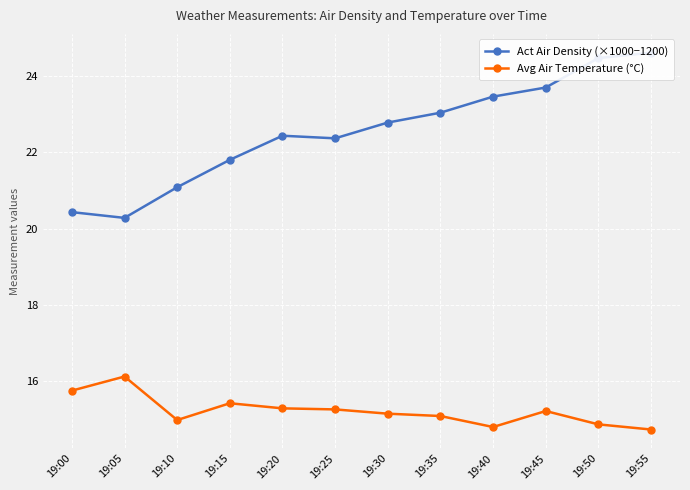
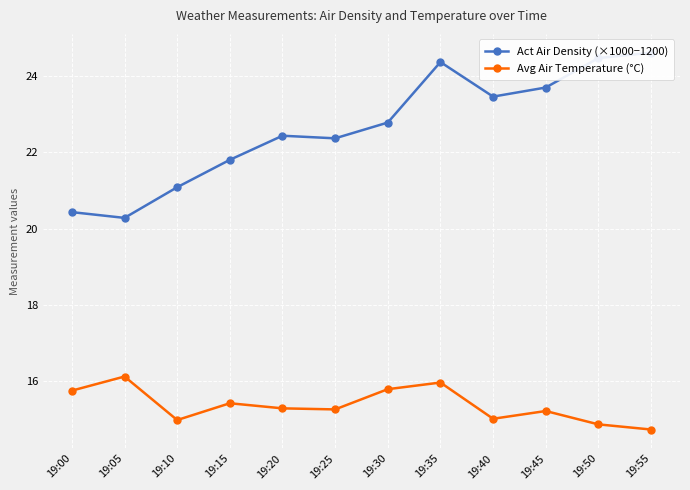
  {
    "Act Air Density (×1000−1200)": {
      "19:00": 20.4,
      "19:05": 20.3,
      "19:10": 21.1,
      "19:15": 21.8,
      "19:20": 22.4,
      "19:25": 22.4,
      "19:30": 22.8,
-     "19:35": 23.0,
+     "19:35": 24.4,
      "19:40": 23.5,
      "19:45": 23.7
    },
    "Avg Air Temperature (°C)": {
      "19:00": 15.8,
      "19:05": 16.1,
      "19:10": 15.0,
      "19:15": 15.4,
      "19:20": 15.3,
      "19:25": 15.3,
-     "19:30": 15.2,
-     "19:35": 15.1,
-     "19:40": 14.8,
+     "19:30": 15.8,
+     "19:35": 16.0,
+     "19:40": 15.0,
      "19:45": 15.2,
      "19:50": 14.9,
      "19:55": 14.7
    }
  }
